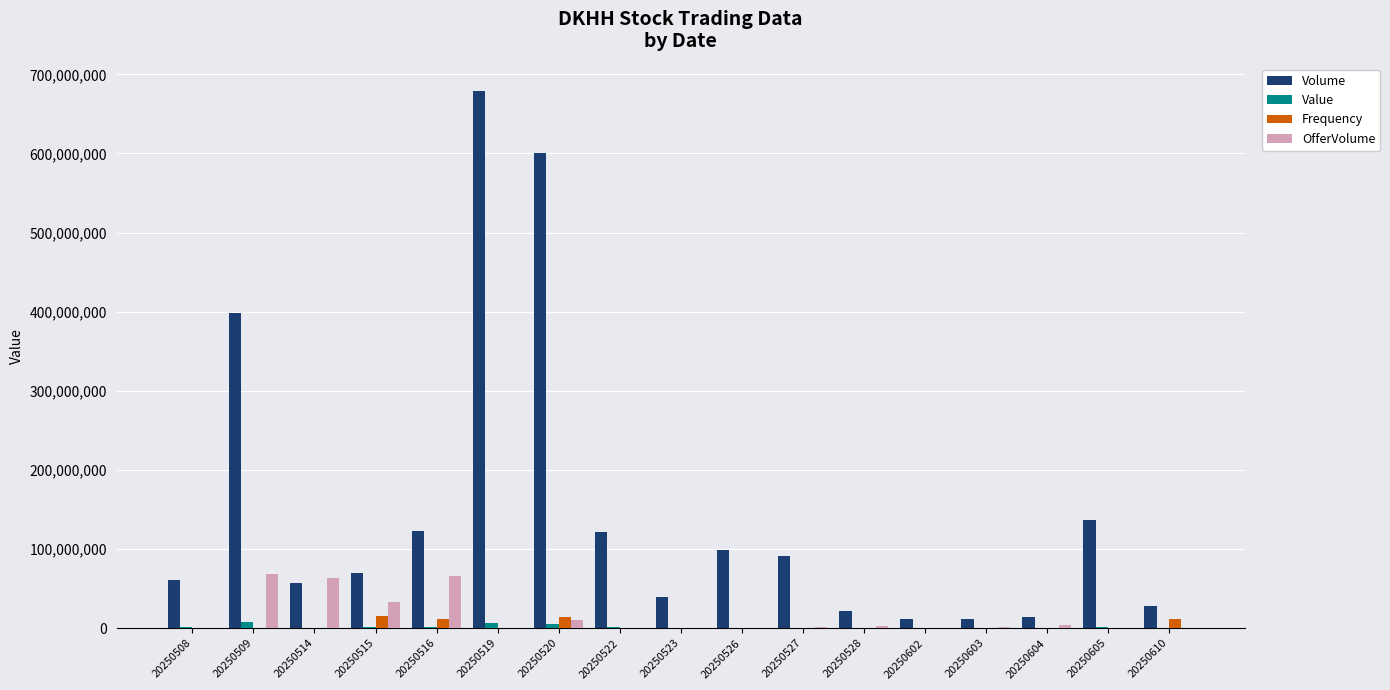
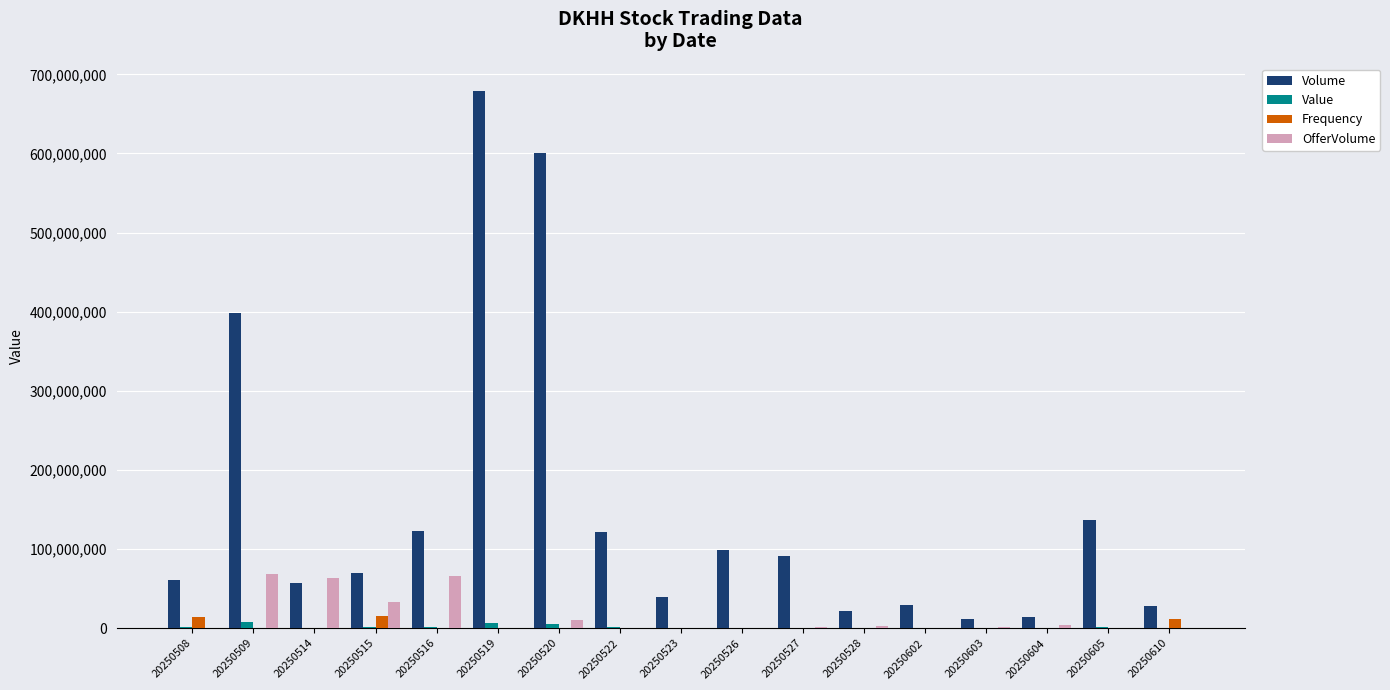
  {
    "Volume": {
      "20250508": "60,000,000",
      "20250509": "400,000,000",
      "20250514": "60,000,000",
      "20250515": "70,000,000",
      "20250516": "120,000,000",
      "20250519": "680,000,000",
      "20250520": "600,000,000",
      "20250522": "120,000,000",
      "20250523": "40,000,000",
      "20250526": "100,000,000",
      "20250527": "90,000,000",
      "20250528": "20,000,000",
-     "20250602": "10,000,000",
+     "20250602": "30,000,000",
      "20250603": "10,000,000",
      "20250604": "10,000,000",
      "20250605": "140,000,000",
      "20250610": "30,000,000"
    },
    "Value": {
      "20250509": "10,000,000",
      "20250519": "10,000,000",
      "20250520": "0"
    },
    "Frequency": {
-     "20250508": "0",
+     "20250508": "10,000,000",
      "20250515": "20,000,000",
-     "20250516": "10,000,000",
-     "20250520": "10,000,000",
+     "20250516": "0",
+     "20250520": "0",
      "20250610": "10,000,000"
    },
    "OfferVolume": {
      "20250508": "0",
      "20250509": "70,000,000",
      "20250514": "60,000,000",
      "20250515": "30,000,000",
      "20250516": "70,000,000",
      "20250520": "10,000,000",
      "20250604": "0"
    }
  }
